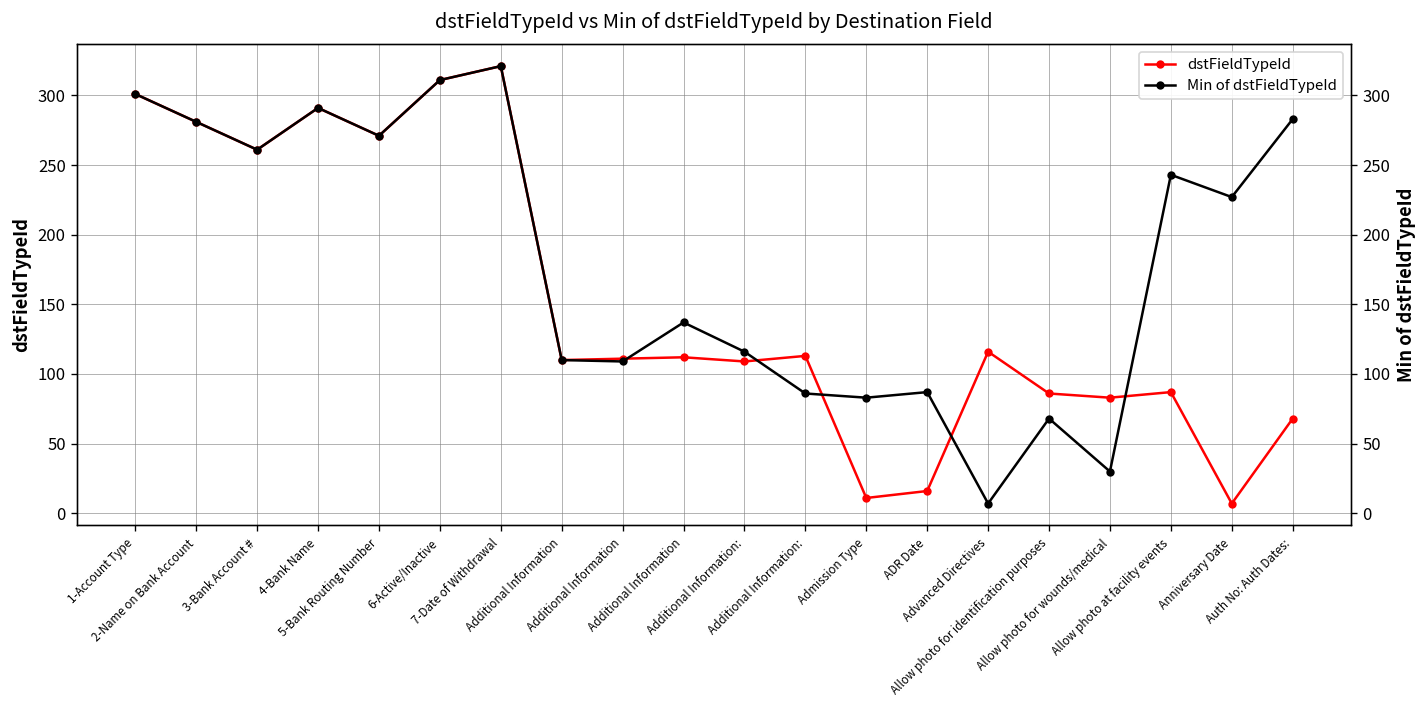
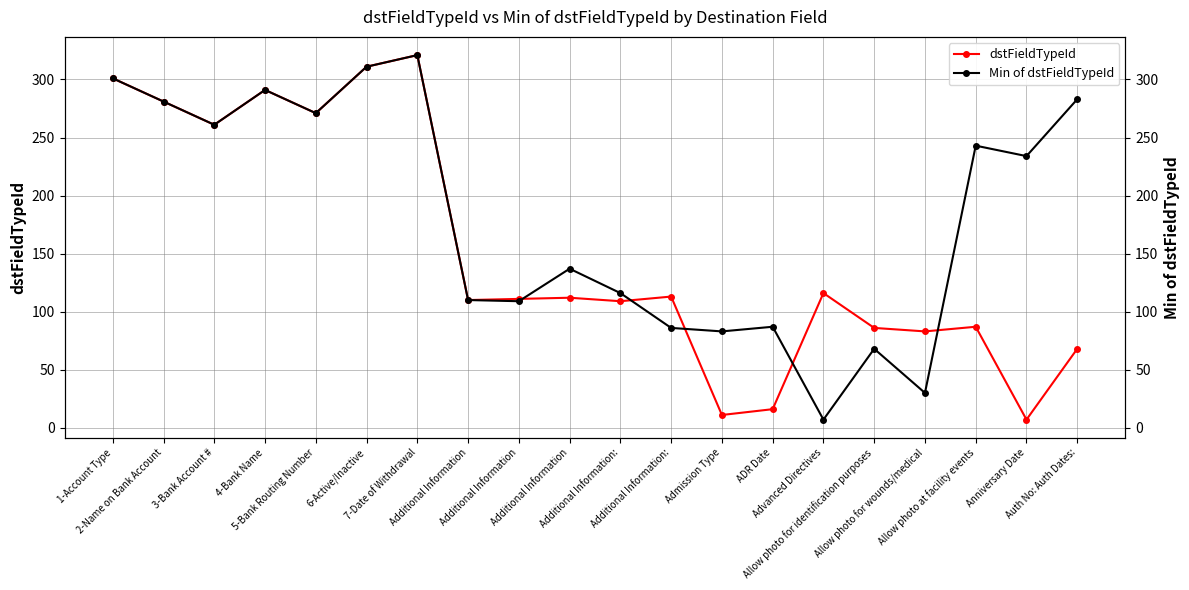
  {
    "dstFieldTypeId": {
      "1-Account Type": 301,
      "2-Name on Bank Account": 281,
      "3-Bank Account #": 261,
      "4-Bank Name": 291,
      "5-Bank Routing Number": 271,
      "6-Active/Inactive": 311,
      "7-Date of Withdrawal": 321,
      "Admission Type": 11,
      "ADR Date": 16,
      "Advanced Directives": 116,
      "Allow photo for identification purposes": 86,
      "Allow photo for wounds/medical": 83,
      "Allow photo at facility events": 87,
      "Anniversary Date": 7,
      "Auth No: Auth Dates:": 68
    },
    "Min of dstFieldTypeId": {
      "1-Account Type": 301,
      "2-Name on Bank Account": 281,
      "3-Bank Account #": 261,
      "4-Bank Name": 291,
      "5-Bank Routing Number": 271,
      "6-Active/Inactive": 311,
      "7-Date of Withdrawal": 321,
      "Admission Type": 83,
      "ADR Date": 87,
      "Advanced Directives": 7,
      "Allow photo for identification purposes": 68,
      "Allow photo for wounds/medical": 30,
      "Allow photo at facility events": 243,
-     "Anniversary Date": 227,
+     "Anniversary Date": 234,
      "Auth No: Auth Dates:": 283
    }
  }
